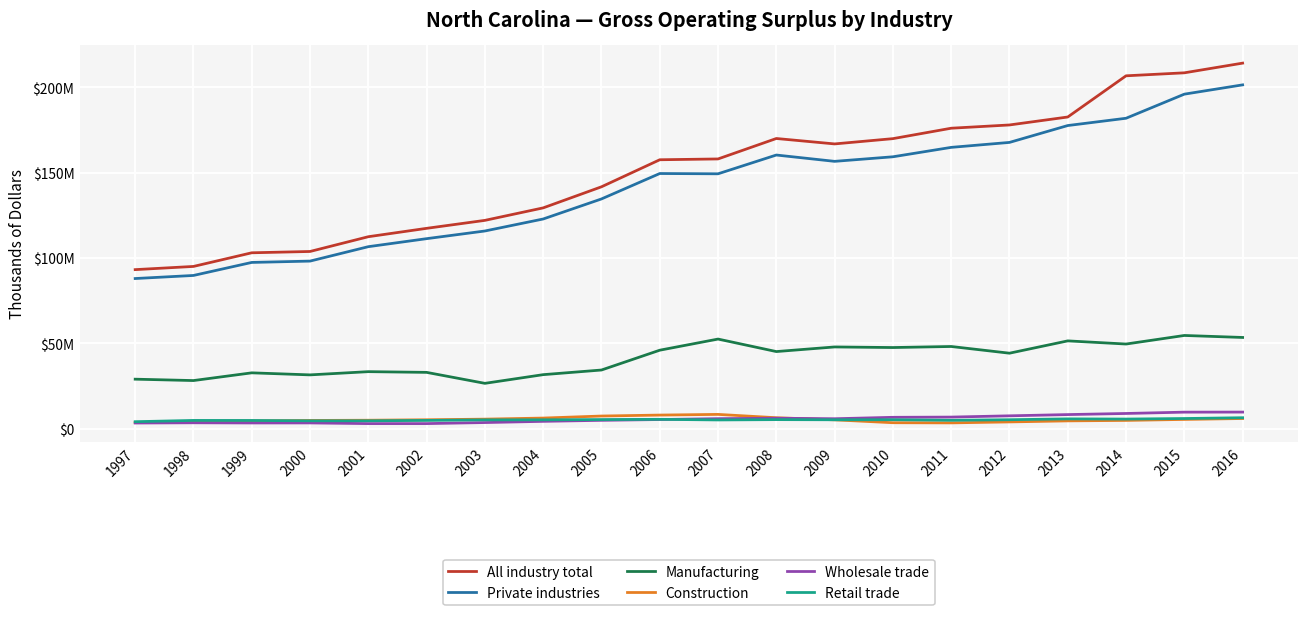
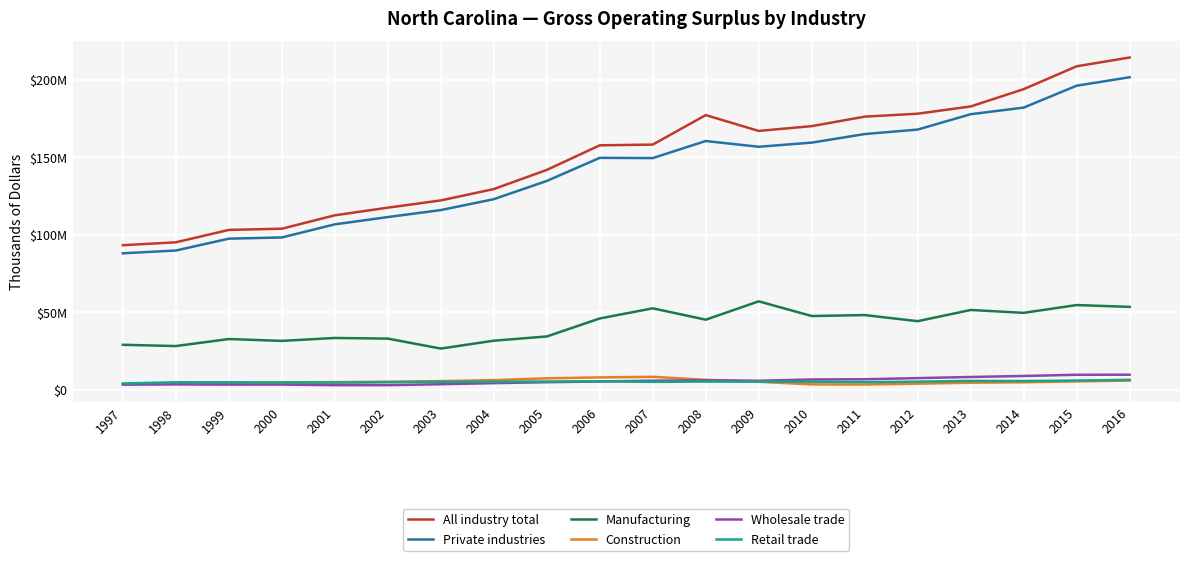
  {
    "All industry total": {
      "1997": "$93000000",
      "1998": "$95000000",
      "1999": "$103000000",
      "2000": "$104000000",
      "2001": "$113000000",
      "2002": "$117000000",
      "2003": "$122000000",
      "2004": "$129000000",
      "2005": "$142000000",
      "2006": "$158000000",
      "2007": "$158000000",
-     "2008": "$170000000",
+     "2008": "$177000000",
      "2009": "$167000000",
      "2010": "$170000000",
      "2011": "$176000000",
      "2012": "$178000000",
      "2013": "$183000000",
-     "2014": "$207000000",
+     "2014": "$194000000",
      "2015": "$209000000",
      "2016": "$214000000"
    },
    "Manufacturing": {
      "1997": "$29000000",
      "1998": "$28000000",
      "1999": "$33000000",
      "2000": "$32000000",
      "2001": "$33000000",
      "2002": "$33000000",
      "2003": "$27000000",
      "2004": "$32000000",
      "2005": "$34000000",
      "2006": "$46000000",
      "2007": "$53000000",
      "2008": "$45000000",
-     "2009": "$48000000",
+     "2009": "$57000000",
      "2010": "$48000000",
      "2011": "$48000000",
      "2012": "$44000000",
      "2013": "$51000000",
      "2014": "$50000000",
      "2015": "$55000000",
      "2016": "$53000000"
    },
    "Construction": {
      "2005": "$7000000",
      "2006": "$8000000",
      "2007": "$8000000",
      "2010": "$3000000"
    },
    "Wholesale trade": {
      "2001": "$3000000",
      "2002": "$3000000",
      "2011": "$7000000",
      "2012": "$8000000",
      "2013": "$8000000",
      "2014": "$9000000",
      "2015": "$10000000",
      "2016": "$10000000"
    }
  }
